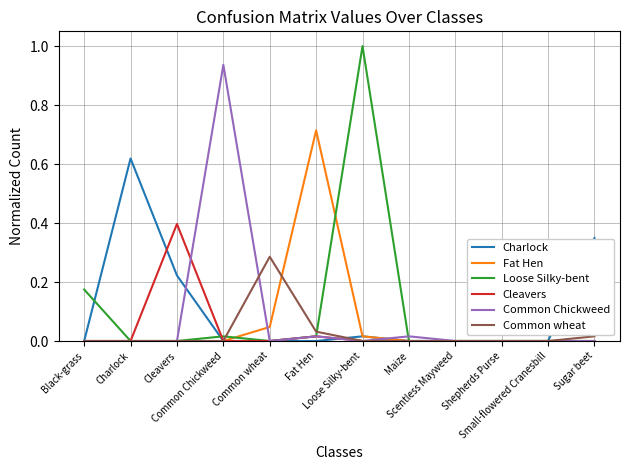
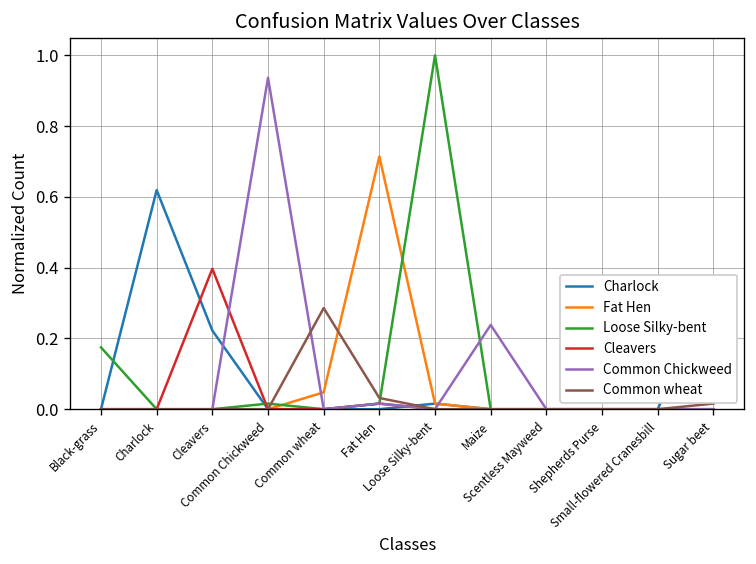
  {
    "Charlock": {
      "Charlock": 0.62,
      "Cleavers": 0.22,
      "Fat Hen": 0.00,
      "Sugar beet": 0.35
    },
    "Fat Hen": {
      "Common wheat": 0.05,
      "Fat Hen": 0.71
    },
    "Loose Silky-bent": {
      "Black-grass": 0.17,
      "Common Chickweed": 0.02,
      "Loose Silky-bent": 1.00
    },
    "Cleavers": {
      "Cleavers": 0.40
    },
    "Common Chickweed": {
      "Common Chickweed": 0.94,
-     "Maize": 0.02
+     "Maize": 0.24
    },
    "Common wheat": {
      "Common wheat": 0.29,
      "Fat Hen": 0.03,
      "Sugar beet": 0.02
    }
  }
